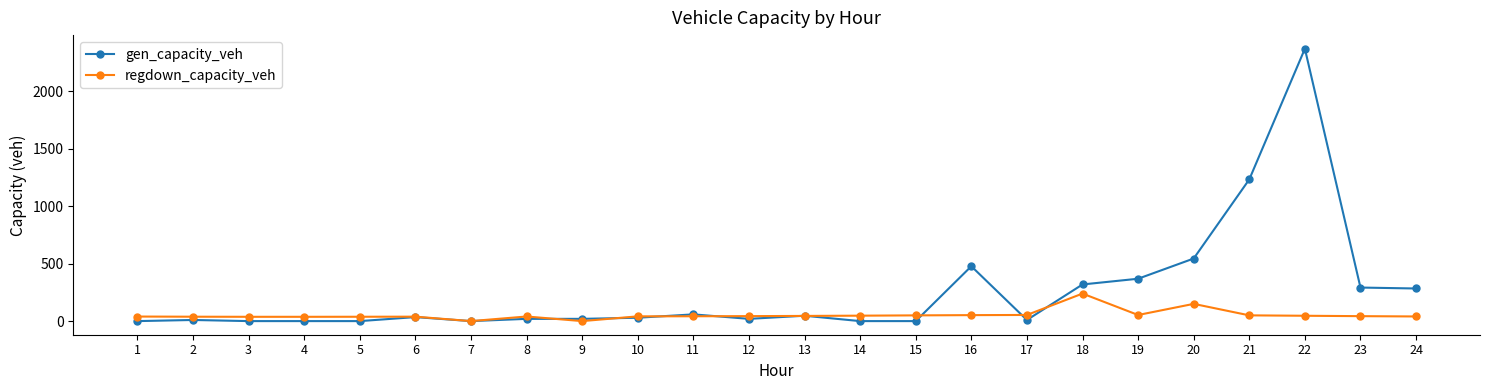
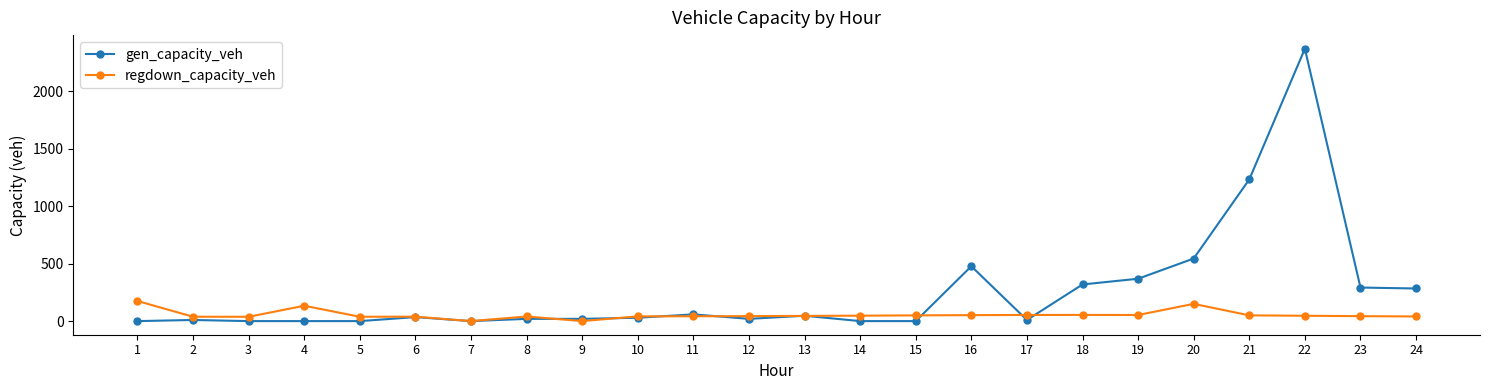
  {
    "gen_capacity_veh": {
      "1": 0,
      "2": 10,
      "3": 0,
      "4": 0,
      "5": 0,
      "12": 20,
      "14": 0,
      "15": 0,
      "16": 480,
      "17": 10,
      "18": 320,
      "19": 370,
      "20": 550,
      "21": 1230,
      "22": 2370,
      "23": 290,
      "24": 280
    },
    "regdown_capacity_veh": {
-     "1": 40,
+     "1": 180,
      "2": 40,
      "3": 40,
-     "4": 40,
+     "4": 130,
      "5": 40,
      "12": 40,
      "14": 50,
      "15": 50,
      "16": 50,
      "17": 50,
-     "18": 240,
+     "18": 50,
      "19": 50,
      "20": 150,
      "21": 50,
      "22": 50,
      "23": 40,
      "24": 40
    }
  }
